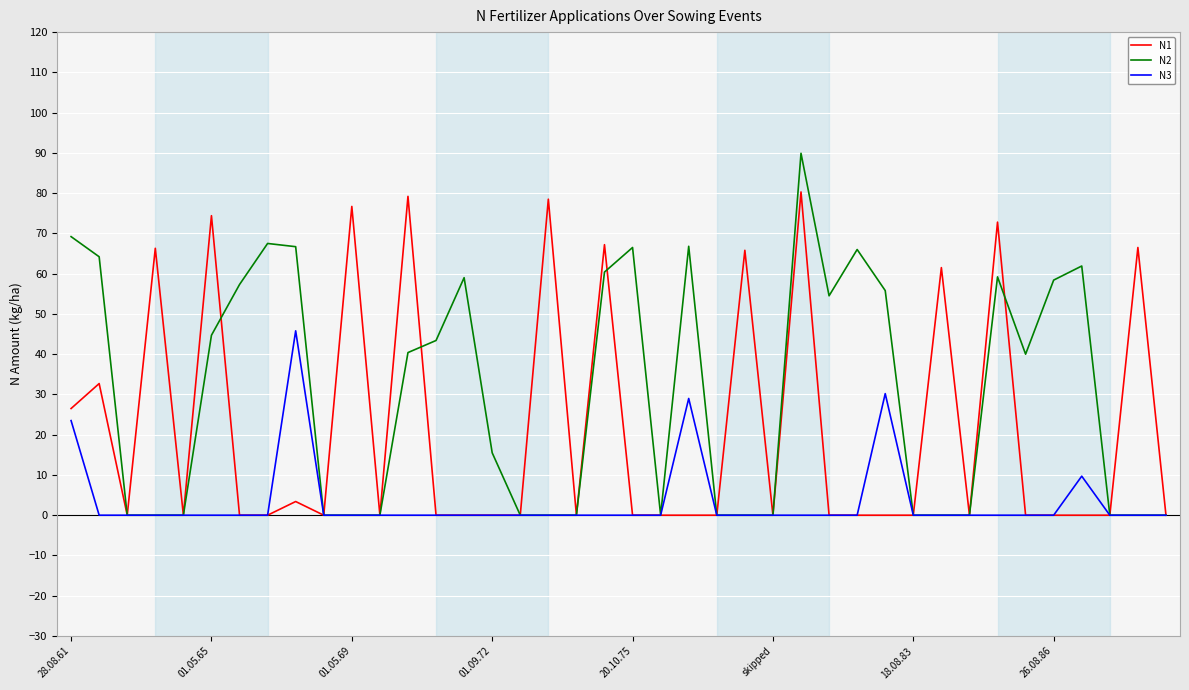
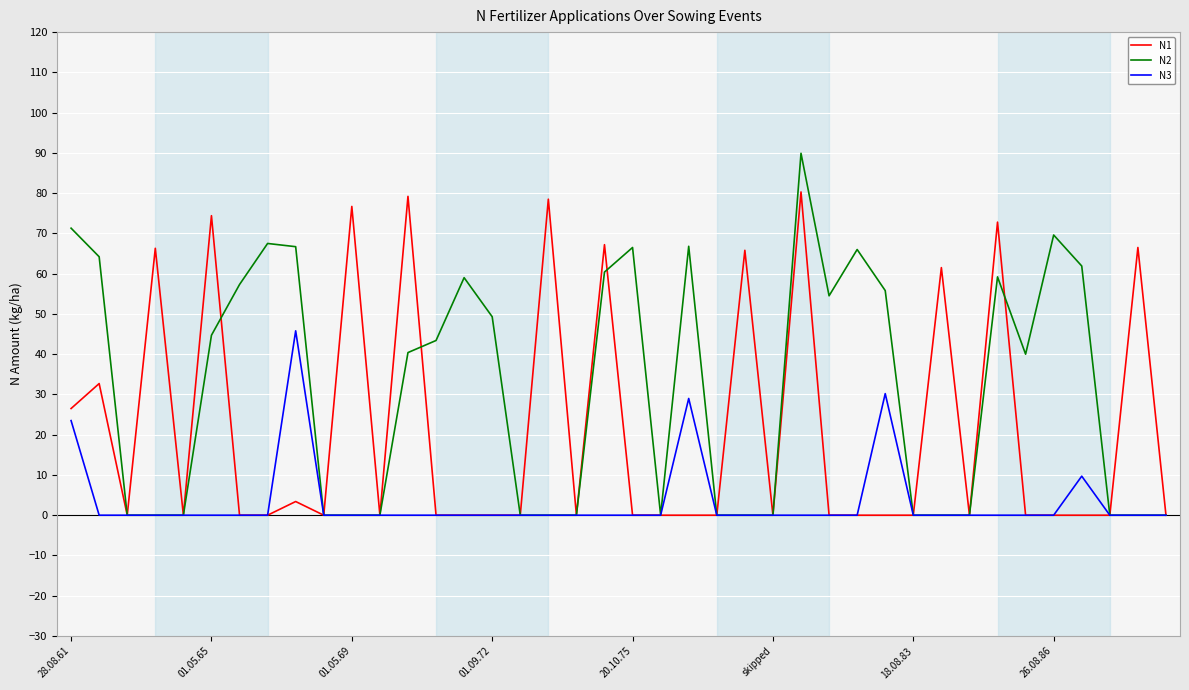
  {
    "N1": {
      "28.08.61": 27,
      "01.05.65": 74,
      "01.05.69": 77
    },
    "N2": {
-     "28.08.61": 69,
+     "28.08.61": 71,
      "01.05.65": 45,
-     "01.09.72": 16,
+     "01.09.72": 49,
      "20.10.75": 67,
-     "26.08.86": 58
+     "26.08.86": 70
    },
    "N3": {
      "28.08.61": 24,
      "01.05.65": 0
    }
  }
